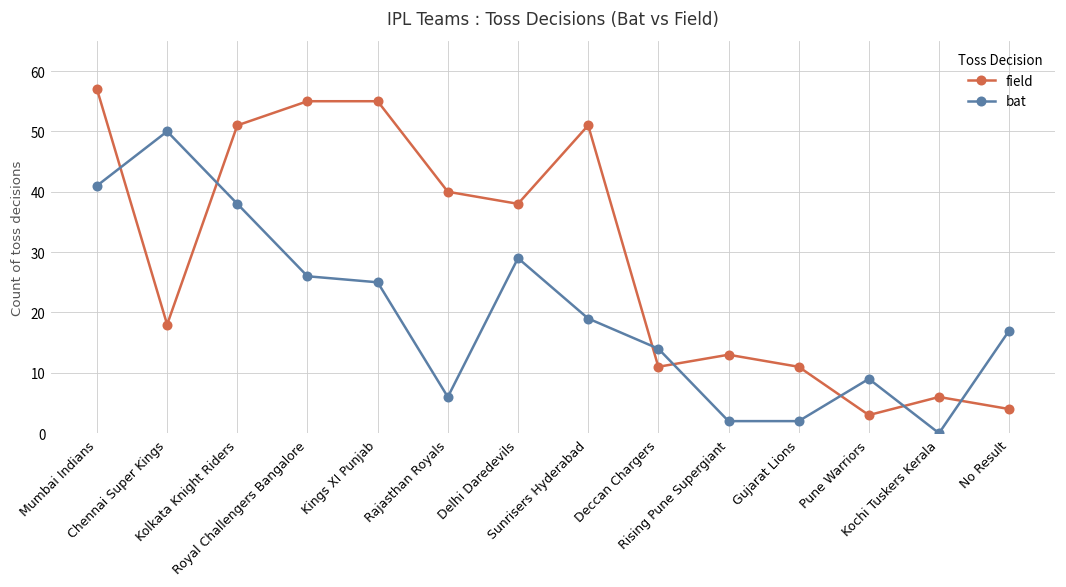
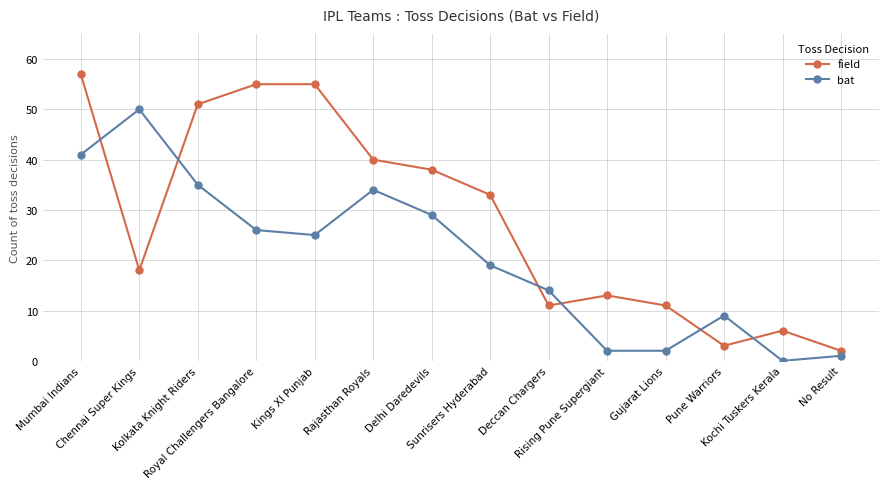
  {
    "field": {
      "Mumbai Indians": 57,
      "Chennai Super Kings": 18,
      "Kolkata Knight Riders": 51,
      "Royal Challengers Bangalore": 55,
      "Kings XI Punjab": 55,
      "Rajasthan Royals": 40,
      "Delhi Daredevils": 38,
-     "Sunrisers Hyderabad": 51,
+     "Sunrisers Hyderabad": 33,
      "Deccan Chargers": 11,
      "Rising Pune Supergiant": 13,
      "Gujarat Lions": 11,
      "Pune Warriors": 3,
      "Kochi Tuskers Kerala": 6,
-     "No Result": 4
+     "No Result": 2
    },
    "bat": {
      "Mumbai Indians": 41,
      "Chennai Super Kings": 50,
-     "Kolkata Knight Riders": 38,
+     "Kolkata Knight Riders": 35,
      "Royal Challengers Bangalore": 26,
      "Kings XI Punjab": 25,
-     "Rajasthan Royals": 6,
+     "Rajasthan Royals": 34,
      "Delhi Daredevils": 29,
      "Sunrisers Hyderabad": 19,
      "Deccan Chargers": 14,
      "Rising Pune Supergiant": 2,
      "Gujarat Lions": 2,
      "Pune Warriors": 9,
      "Kochi Tuskers Kerala": 0,
-     "No Result": 17
+     "No Result": 1
    }
  }
